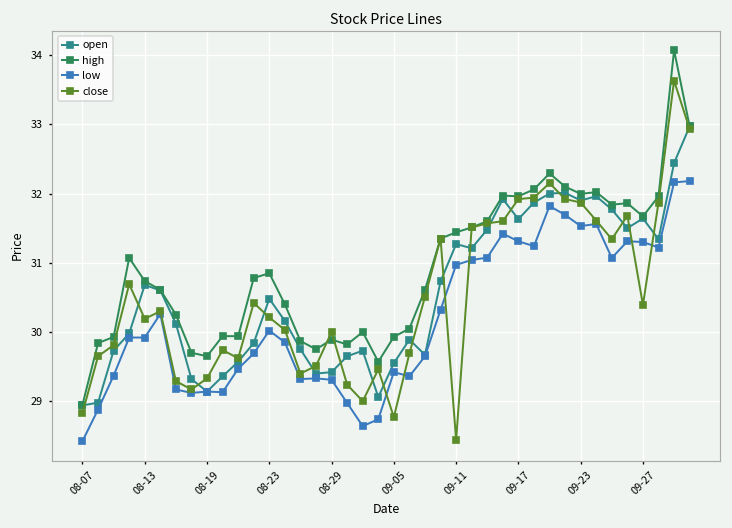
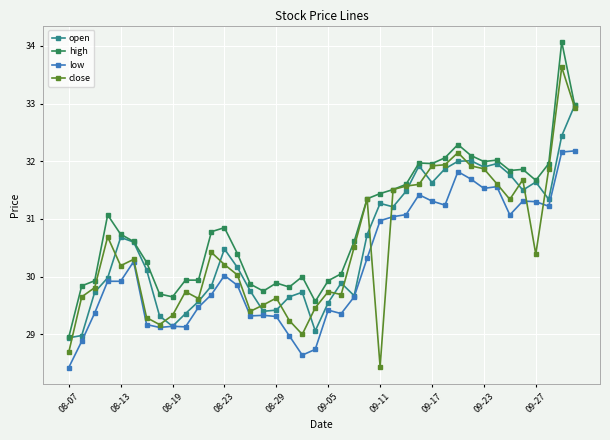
  {
    "close": {
-     "08-07": 28.8,
+     "08-07": 28.7,
      "08-13": 30.2,
      "08-19": 29.3,
      "08-23": 30.2,
-     "08-29": 30.0,
-     "09-05": 28.8,
+     "08-29": 29.6,
+     "09-05": 29.7,
      "09-11": 28.4,
      "09-27": 30.4
    }
  }
